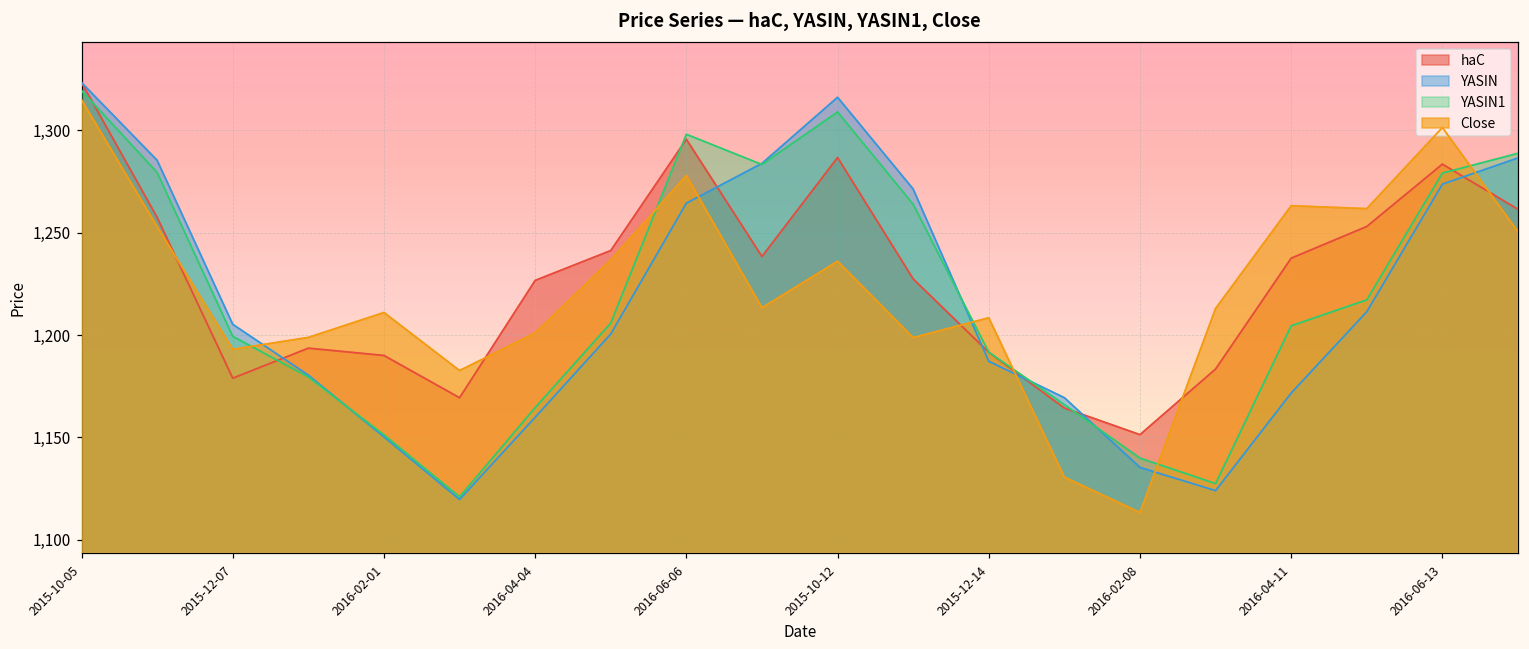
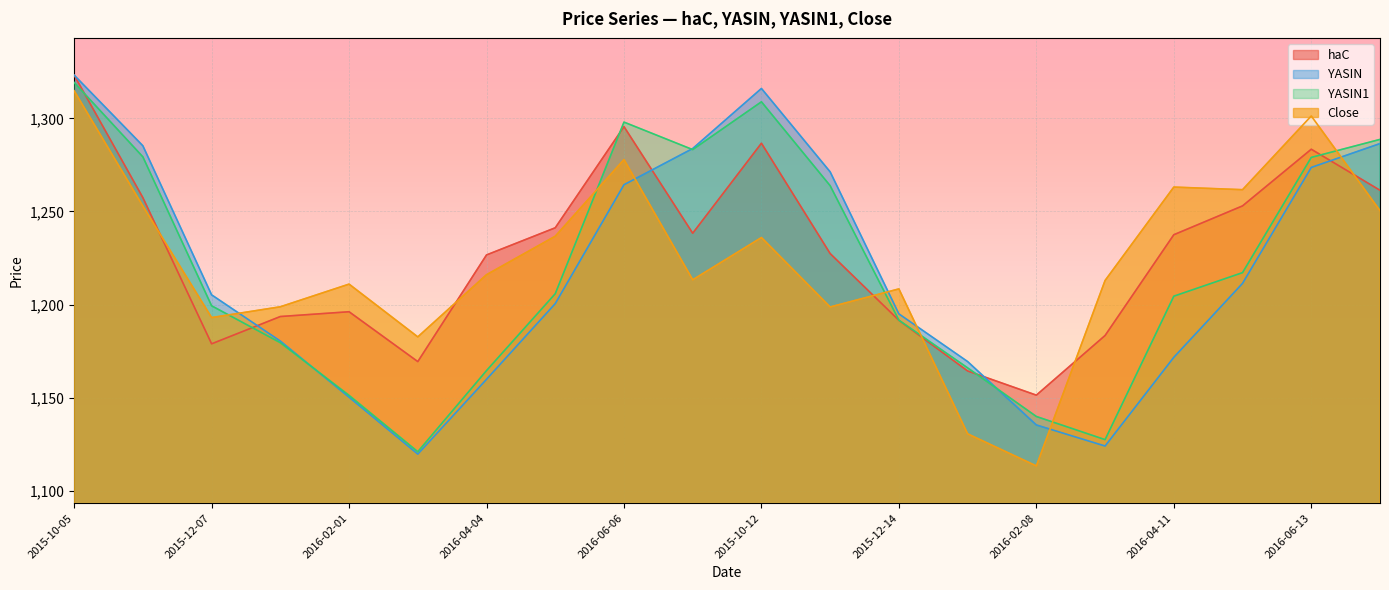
  {
    "haC": {
      "2015-12-07": "1,179",
-     "2016-02-01": "1,190",
+     "2016-02-01": "1,196",
      "2016-04-04": "1,227",
      "2016-06-06": "1,296",
      "2015-10-12": "1,287",
      "2016-02-08": "1,151",
      "2016-04-11": "1,238",
      "2016-06-13": "1,283"
    },
    "YASIN": {
      "2015-12-07": "1,205",
      "2016-04-04": "1,160",
      "2016-06-06": "1,264",
      "2015-10-12": "1,316",
-     "2015-12-14": "1,187",
+     "2015-12-14": "1,195",
      "2016-02-08": "1,135",
      "2016-04-11": "1,172",
      "2016-06-13": "1,274"
    },
    "YASIN1": {
      "2015-10-05": "1,319",
      "2015-12-07": "1,199",
      "2016-04-04": "1,165",
      "2016-06-06": "1,298",
      "2015-10-12": "1,309",
      "2016-02-08": "1,140",
      "2016-04-11": "1,204",
      "2016-06-13": "1,279"
    },
    "Close": {
      "2015-10-05": "1,315",
      "2015-12-07": "1,193",
      "2016-02-01": "1,211",
-     "2016-04-04": "1,201",
+     "2016-04-04": "1,216",
      "2016-06-06": "1,278",
      "2015-10-12": "1,236",
      "2015-12-14": "1,208",
      "2016-02-08": "1,113",
      "2016-04-11": "1,263"
    }
  }
